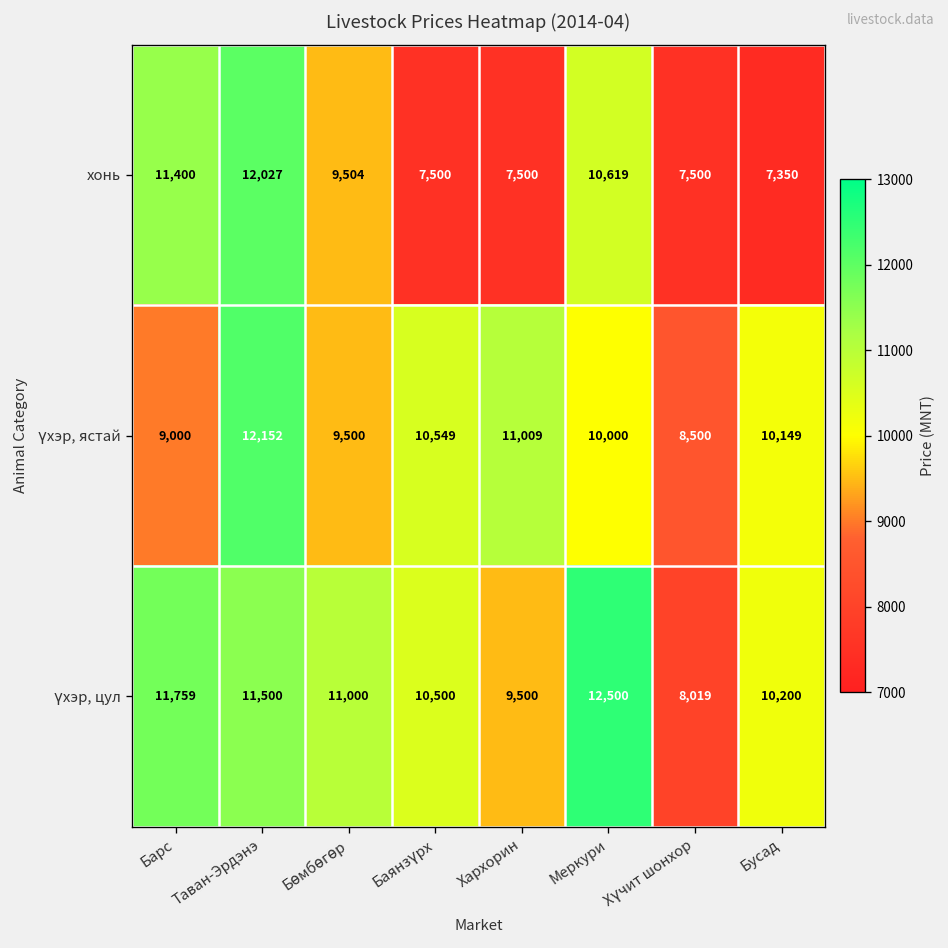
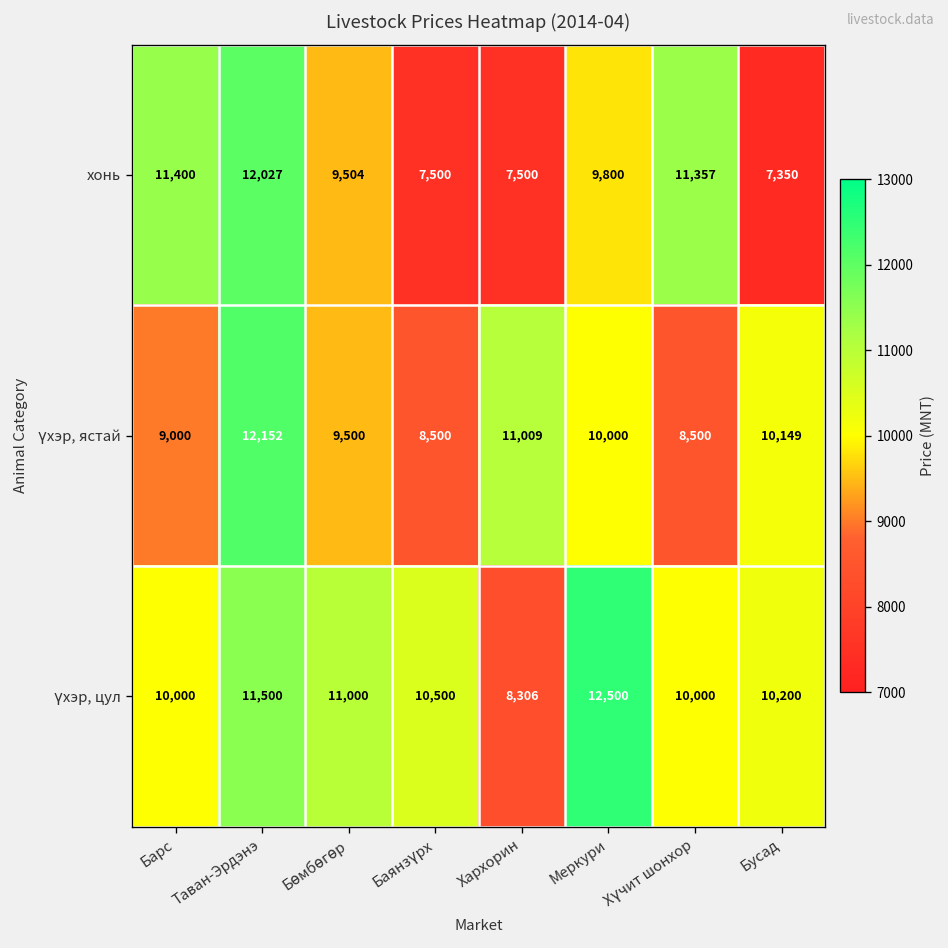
  {
    "хонь": {
      "Барс": "11,400",
      "Таван-Эрдэнэ": "12,027",
      "Бөмбөгөр": "9,504",
      "Баянзүрх": "7,500",
      "Хархорин": "7,500",
-     "Меркури": "10,619",
-     "Хүчит шонхор": "7,500",
+     "Меркури": "9,800",
+     "Хүчит шонхор": "11,357",
      "Бусад": "7,350"
    },
    "үхэр, ястай": {
      "Барс": "9,000",
      "Таван-Эрдэнэ": "12,152",
      "Бөмбөгөр": "9,500",
-     "Баянзүрх": "10,549",
+     "Баянзүрх": "8,500",
      "Хархорин": "11,009",
      "Меркури": "10,000",
      "Хүчит шонхор": "8,500",
      "Бусад": "10,149"
    },
    "үхэр, цул": {
-     "Барс": "11,759",
+     "Барс": "10,000",
      "Таван-Эрдэнэ": "11,500",
      "Бөмбөгөр": "11,000",
      "Баянзүрх": "10,500",
-     "Хархорин": "9,500",
+     "Хархорин": "8,306",
      "Меркури": "12,500",
-     "Хүчит шонхор": "8,019",
+     "Хүчит шонхор": "10,000",
      "Бусад": "10,200"
    }
  }
